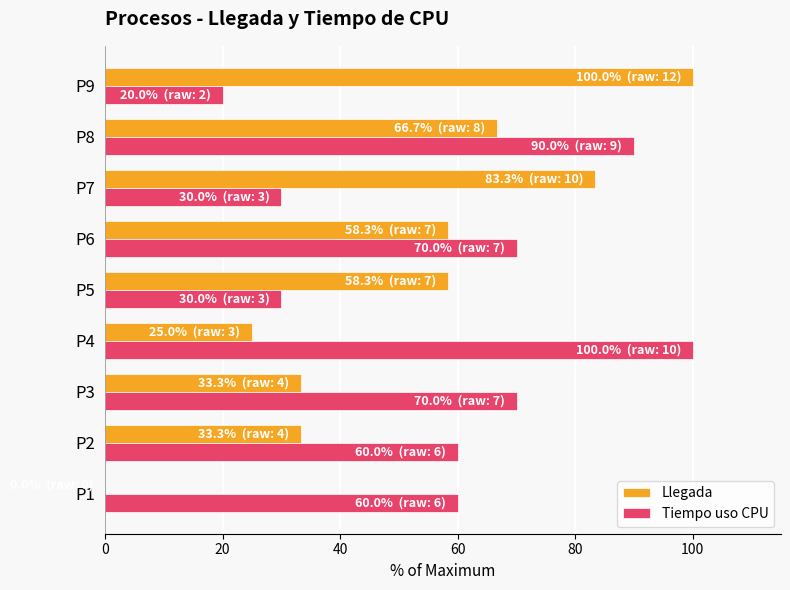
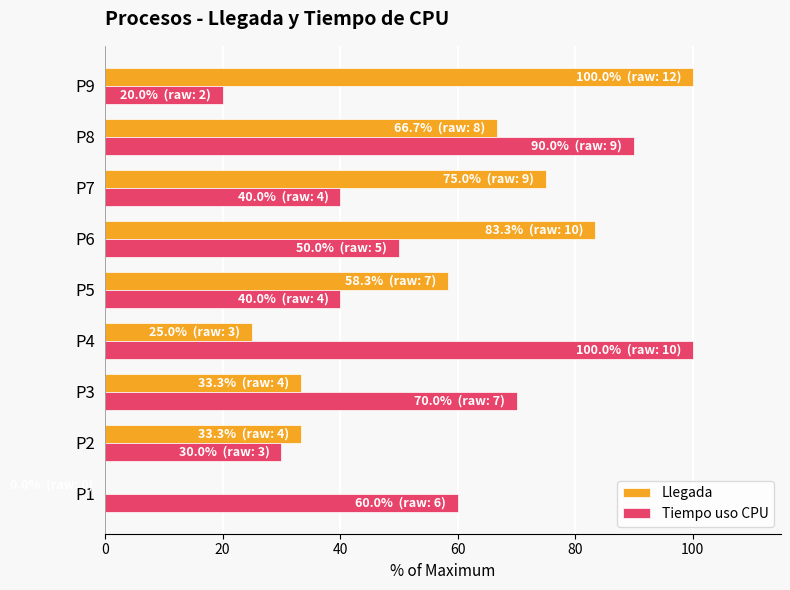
  {
    "Llegada": {
      "P9": "100.0%",
      "P8": "66.7%",
-     "P7": "83.3% (raw: 10)",
-     "P6": "58.3% (raw: 7)",
+     "P7": "75.0% (raw: 9)",
+     "P6": "83.3% (raw: 10)",
      "P5": "58.3%",
      "P4": "25.0%",
      "P3": "33.3%",
      "P2": "33.3%"
    },
    "Tiempo uso CPU": {
      "P9": "20.0%",
      "P8": "90.0%",
-     "P7": "30.0% (raw: 3)",
-     "P6": "70.0% (raw: 7)",
-     "P5": "30.0% (raw: 3)",
+     "P7": "40.0% (raw: 4)",
+     "P6": "50.0% (raw: 5)",
+     "P5": "40.0% (raw: 4)",
      "P4": "100.0%",
      "P3": "70.0%",
-     "P2": "60.0% (raw: 6)",
+     "P2": "30.0% (raw: 3)",
      "P1": "60.0%"
    }
  }
